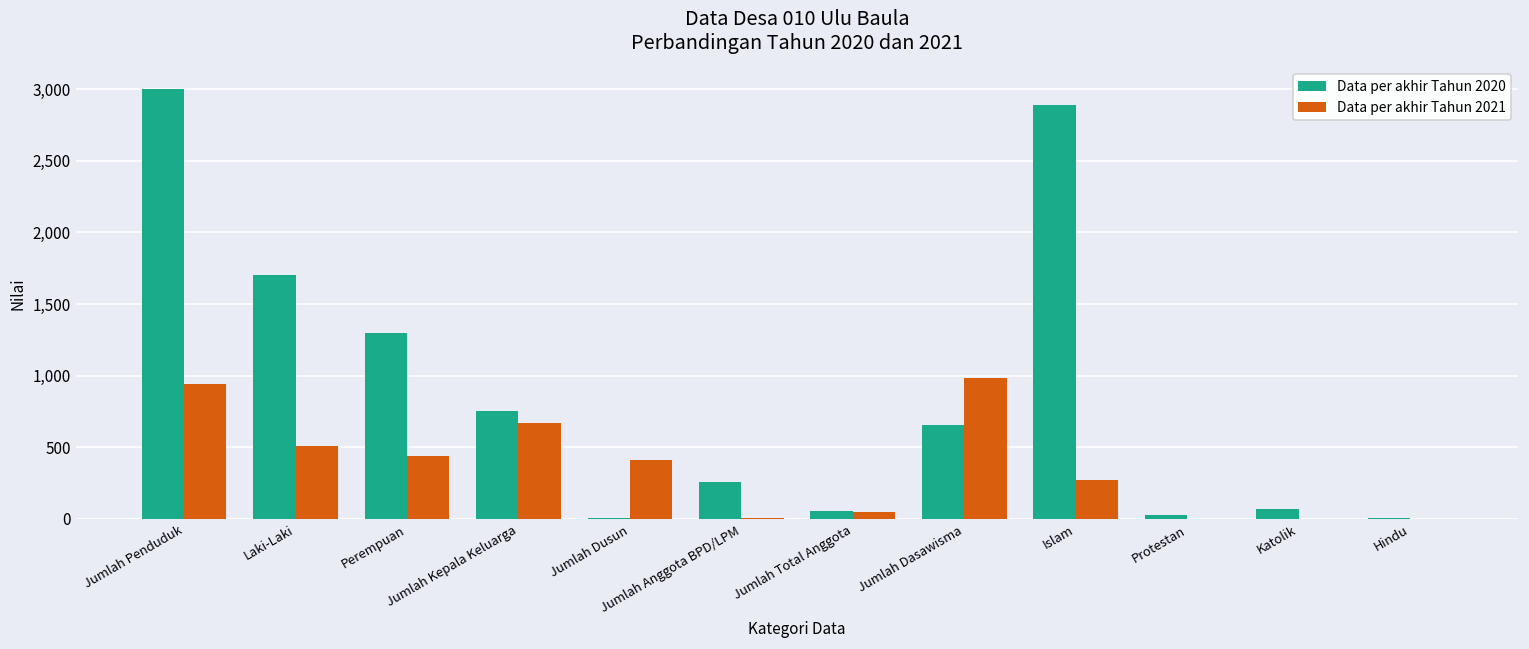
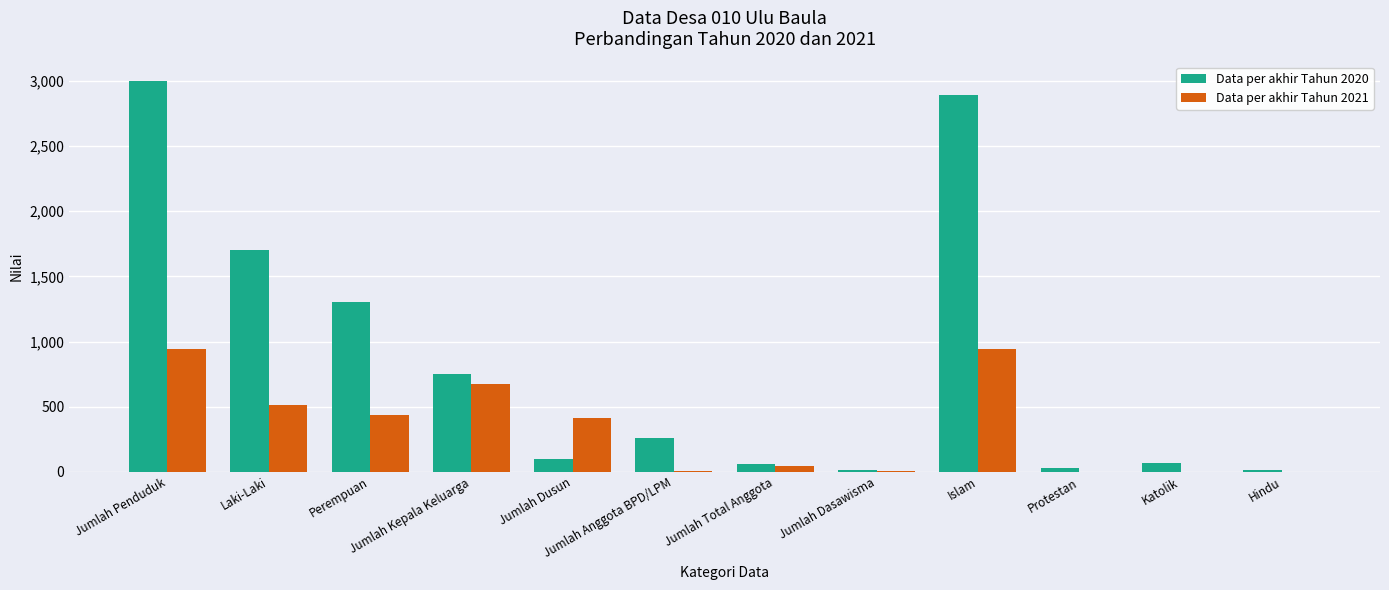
  {
    "Data per akhir Tahun 2020": {
      "Jumlah Penduduk": "3,000",
      "Laki-Laki": "1,700",
      "Perempuan": "1,300",
      "Jumlah Kepala Keluarga": "750",
-     "Jumlah Dusun": "10",
+     "Jumlah Dusun": "100",
      "Jumlah Anggota BPD/LPM": "260",
      "Jumlah Total Anggota": "60",
-     "Jumlah Dasawisma": "660",
+     "Jumlah Dasawisma": "10",
      "Islam": "2,890",
      "Protestan": "30",
      "Katolik": "70"
    },
    "Data per akhir Tahun 2021": {
      "Jumlah Penduduk": "940",
      "Laki-Laki": "510",
      "Perempuan": "440",
      "Jumlah Kepala Keluarga": "670",
      "Jumlah Dusun": "410",
      "Jumlah Total Anggota": "50",
-     "Jumlah Dasawisma": "980",
-     "Islam": "270",
+     "Jumlah Dasawisma": "0",
+     "Islam": "940",
      "Protestan": "0",
      "Katolik": "0",
      "Hindu": "0"
    }
  }
